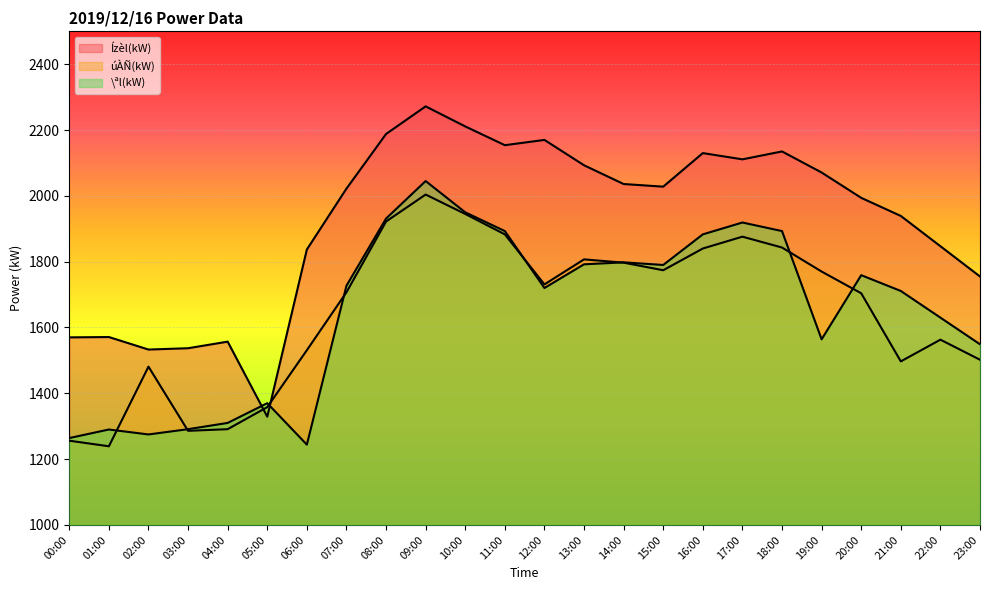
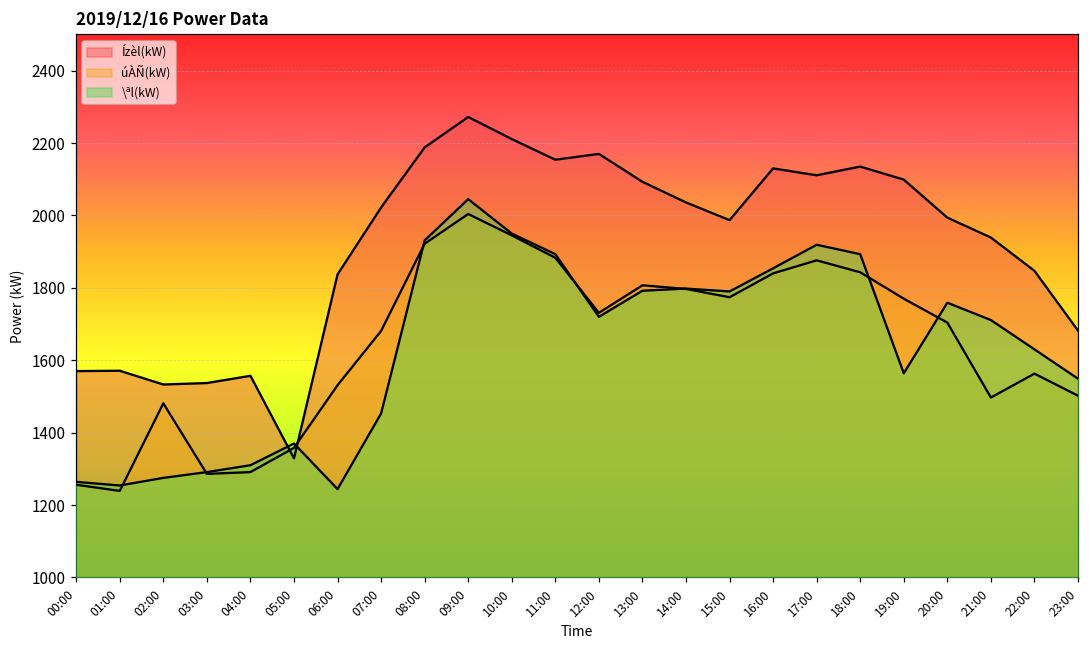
  {
    "Ízèl(kW)": {
      "00:00": 1570,
      "01:00": 1570,
      "02:00": 1530,
      "03:00": 1540,
      "04:00": 1560,
      "05:00": 1330,
      "06:00": 1840,
      "07:00": 2020,
      "08:00": 2190,
      "09:00": 2270,
      "10:00": 2210,
      "11:00": 2150,
      "12:00": 2170,
      "13:00": 2090,
      "14:00": 2040,
-     "15:00": 2030,
+     "15:00": 1990,
      "16:00": 2130,
      "17:00": 2110,
      "18:00": 2140,
-     "19:00": 2070,
+     "19:00": 2100,
      "20:00": 1990,
      "21:00": 1940,
      "22:00": 1850,
-     "23:00": 1760
+     "23:00": 1680
    },
    "úÀÑ(kW)": {
      "00:00": 1260,
      "01:00": 1240,
      "02:00": 1480,
      "04:00": 1290,
      "05:00": 1360,
      "06:00": 1530,
-     "07:00": 1710,
+     "07:00": 1680,
      "08:00": 1920,
      "09:00": 2000,
      "11:00": 1880,
      "12:00": 1730,
      "13:00": 1810,
      "15:00": 1770,
      "16:00": 1840,
      "17:00": 1880,
      "18:00": 1840,
      "19:00": 1770,
      "20:00": 1700,
      "21:00": 1500,
      "22:00": 1560,
      "23:00": 1500
    },
    "\\ªl(kW)": {
      "00:00": 1260,
-     "01:00": 1290,
+     "01:00": 1250,
      "02:00": 1280,
      "04:00": 1310,
      "05:00": 1370,
      "06:00": 1240,
-     "07:00": 1730,
+     "07:00": 1450,
      "08:00": 1930,
      "09:00": 2050,
      "11:00": 1890,
      "12:00": 1720,
      "13:00": 1790,
      "15:00": 1790,
-     "16:00": 1880,
+     "16:00": 1850,
      "17:00": 1920,
      "18:00": 1890,
      "19:00": 1560,
      "20:00": 1760,
      "21:00": 1710,
      "22:00": 1630,
      "23:00": 1550
    }
  }
